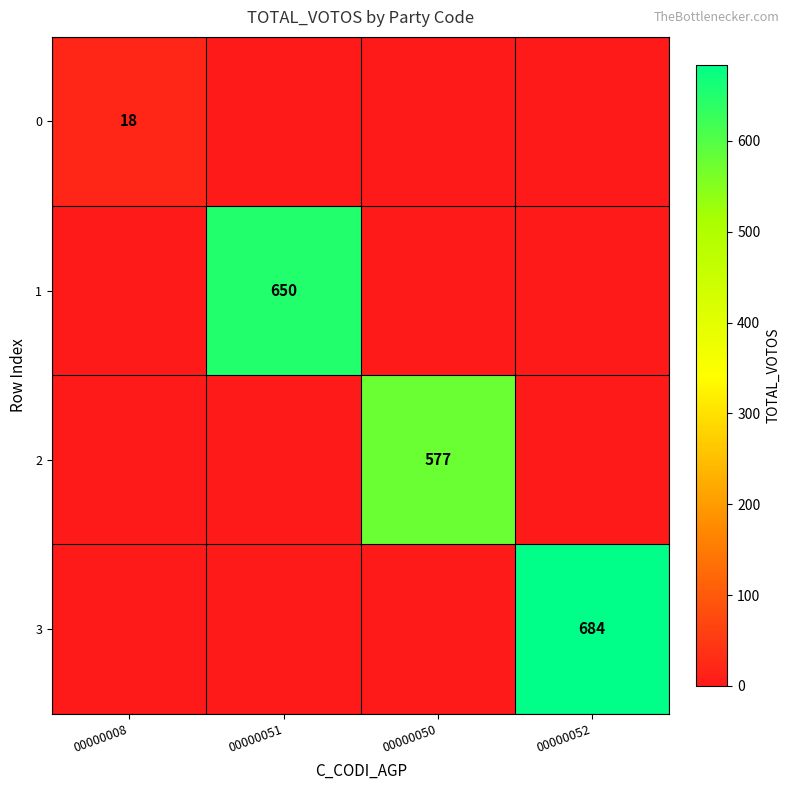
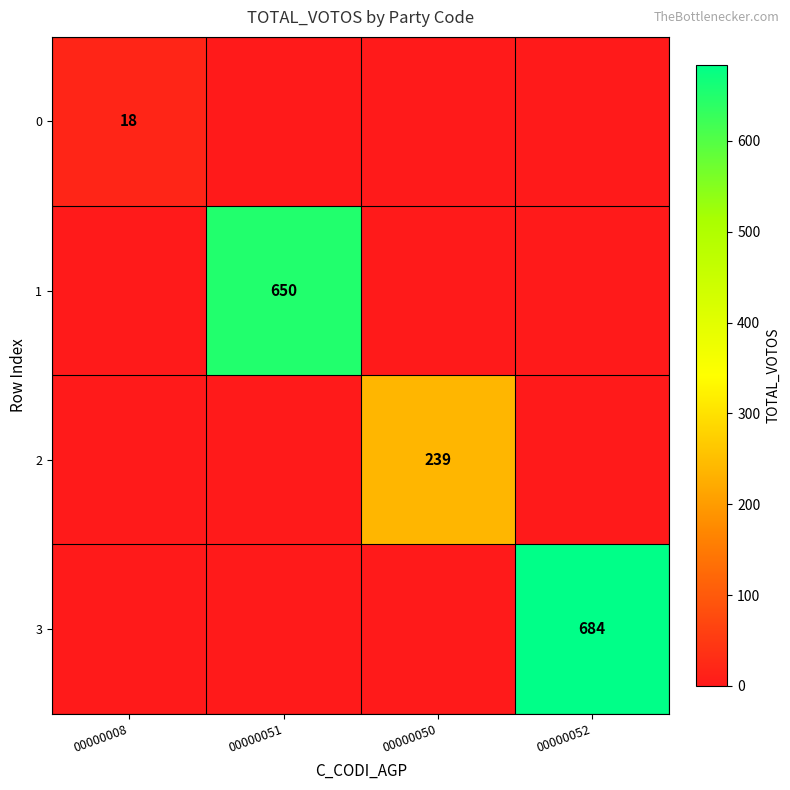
  {
    "0": {
      "00000008": 18
    },
    "1": {
      "00000051": 650
    },
    "2": {
-     "00000050": 577
+     "00000050": 239
    },
    "3": {
      "00000052": 684
    }
  }
